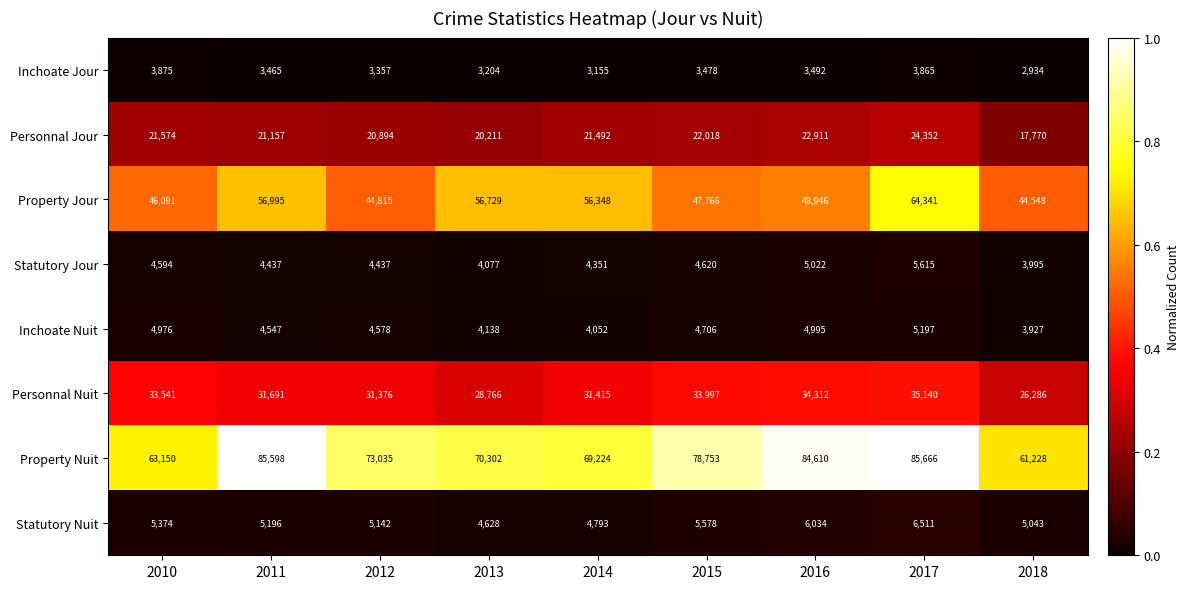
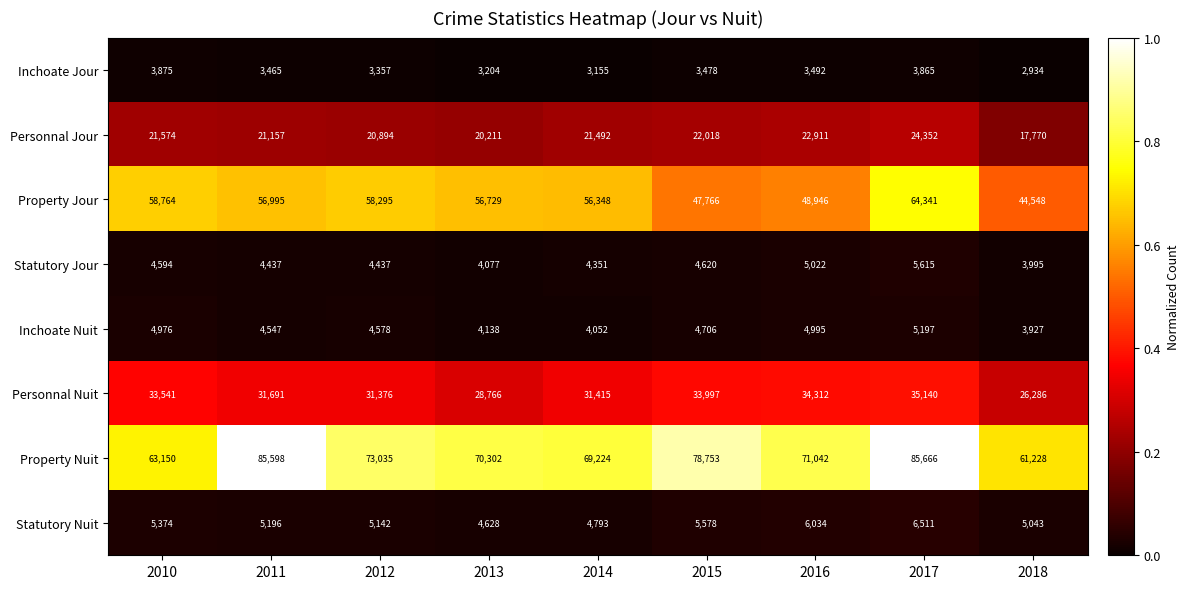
  {
    "Inchoate Jour": {
      "2010": "3,875",
      "2011": "3,465",
      "2012": "3,357",
      "2013": "3,204",
      "2014": "3,155",
      "2015": "3,478",
      "2016": "3,492",
      "2017": "3,865",
      "2018": "2,934"
    },
    "Personnal Jour": {
      "2010": "21,574",
      "2011": "21,157",
      "2012": "20,894",
      "2013": "20,211",
      "2014": "21,492",
      "2015": "22,018",
      "2016": "22,911",
      "2017": "24,352",
      "2018": "17,770"
    },
    "Property Jour": {
-     "2010": "46,091",
+     "2010": "58,764",
      "2011": "56,995",
-     "2012": "44,815",
+     "2012": "58,295",
      "2013": "56,729",
      "2014": "56,348",
      "2015": "47,766",
      "2016": "48,946",
      "2017": "64,341",
      "2018": "44,548"
    },
    "Statutory Jour": {
      "2010": "4,594",
      "2011": "4,437",
      "2012": "4,437",
      "2013": "4,077",
      "2014": "4,351",
      "2015": "4,620",
      "2016": "5,022",
      "2017": "5,615",
      "2018": "3,995"
    },
    "Inchoate Nuit": {
      "2010": "4,976",
      "2011": "4,547",
      "2012": "4,578",
      "2013": "4,138",
      "2014": "4,052",
      "2015": "4,706",
      "2016": "4,995",
      "2017": "5,197",
      "2018": "3,927"
    },
    "Personnal Nuit": {
      "2010": "33,541",
      "2011": "31,691",
      "2012": "31,376",
      "2013": "28,766",
      "2014": "31,415",
      "2015": "33,997",
      "2016": "34,312",
      "2017": "35,140",
      "2018": "26,286"
    },
    "Property Nuit": {
      "2010": "63,150",
      "2011": "85,598",
      "2012": "73,035",
      "2013": "70,302",
      "2014": "69,224",
      "2015": "78,753",
-     "2016": "84,610",
+     "2016": "71,042",
      "2017": "85,666",
      "2018": "61,228"
    },
    "Statutory Nuit": {
      "2010": "5,374",
      "2011": "5,196",
      "2012": "5,142",
      "2013": "4,628",
      "2014": "4,793",
      "2015": "5,578",
      "2016": "6,034",
      "2017": "6,511",
      "2018": "5,043"
    }
  }
